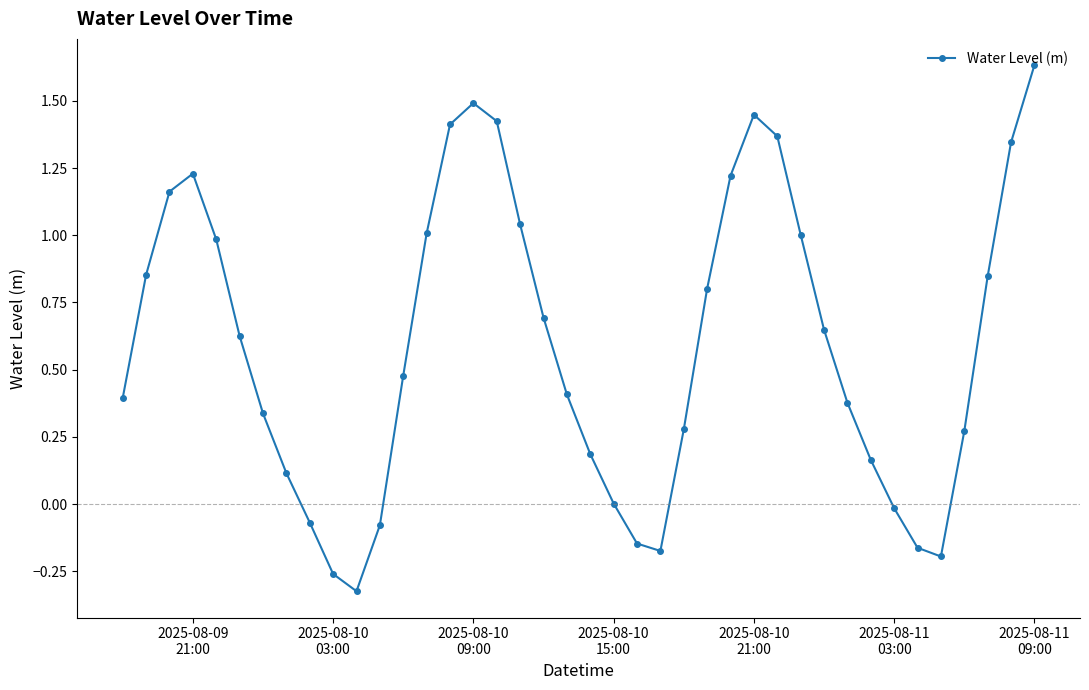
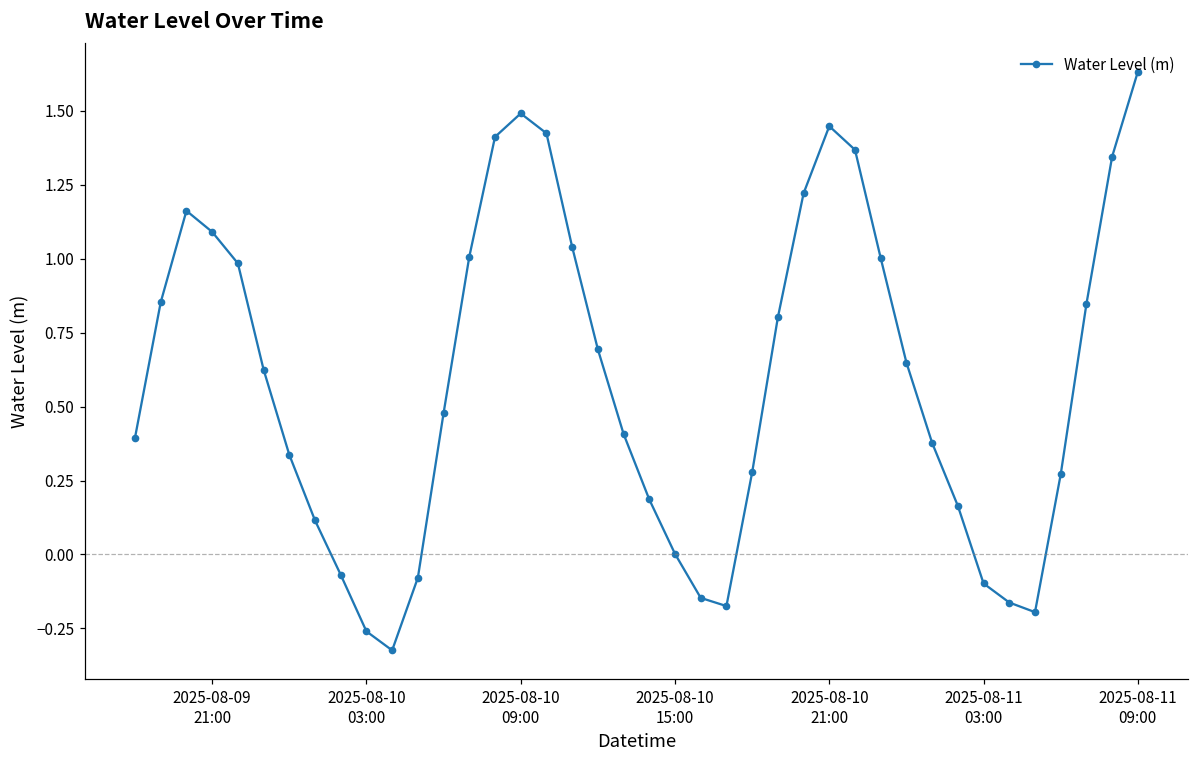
  {
-   "2025-08-09 21:00": 1.23,
+   "2025-08-09 21:00": 1.09,
    "2025-08-10 03:00": -0.26,
    "2025-08-10 09:00": 1.49,
    "2025-08-10 15:00": 0.00,
    "2025-08-10 21:00": 1.45,
-   "2025-08-11 03:00": -0.02,
+   "2025-08-11 03:00": -0.10,
    "2025-08-11 09:00": 1.63
  }
